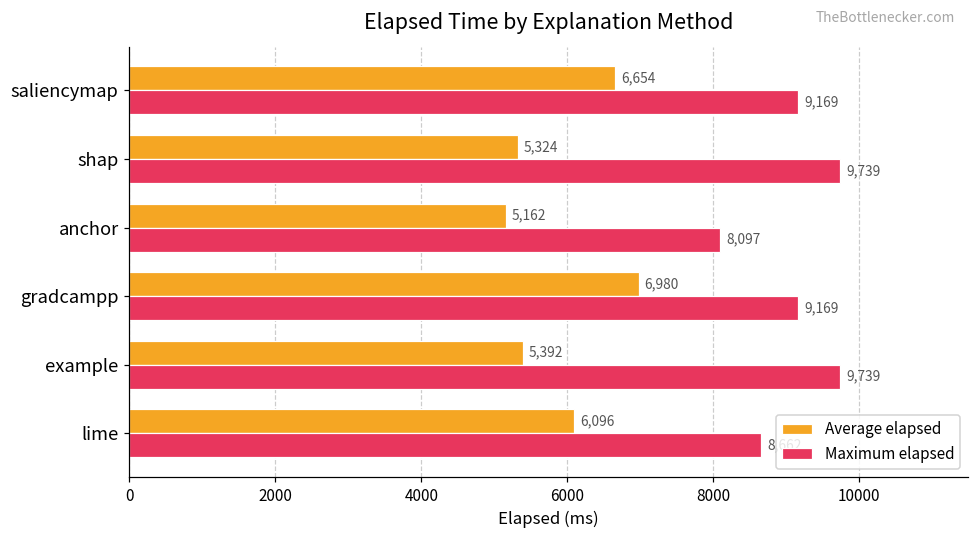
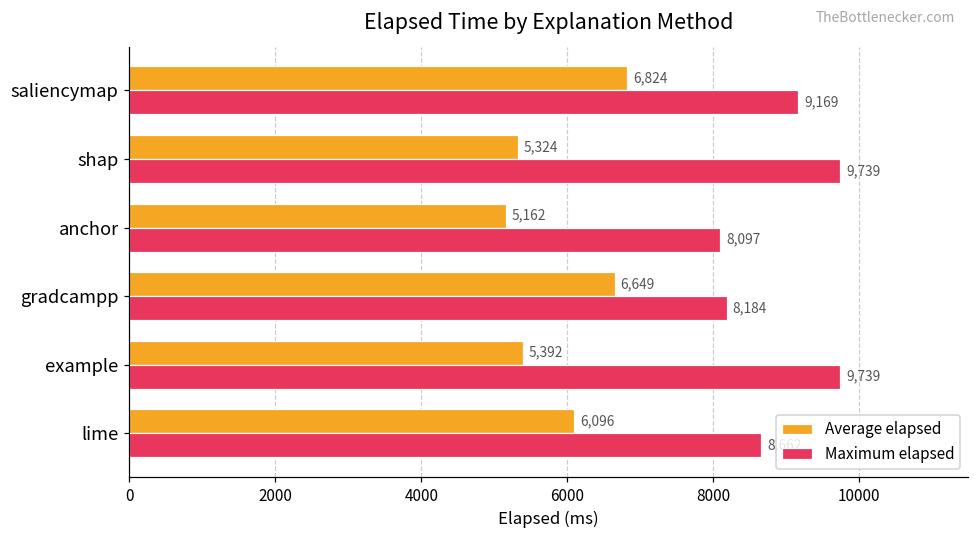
  {
    "Average elapsed": {
-     "saliencymap": "6,654",
+     "saliencymap": "6,824",
      "shap": "5,324",
      "anchor": "5,162",
-     "gradcampp": "6,980",
+     "gradcampp": "6,649",
      "example": "5,392",
      "lime": "6,096"
    },
    "Maximum elapsed": {
      "saliencymap": "9,169",
      "shap": "9,739",
      "anchor": "8,097",
-     "gradcampp": "9,169",
+     "gradcampp": "8,184",
      "example": "9,739"
    }
  }
